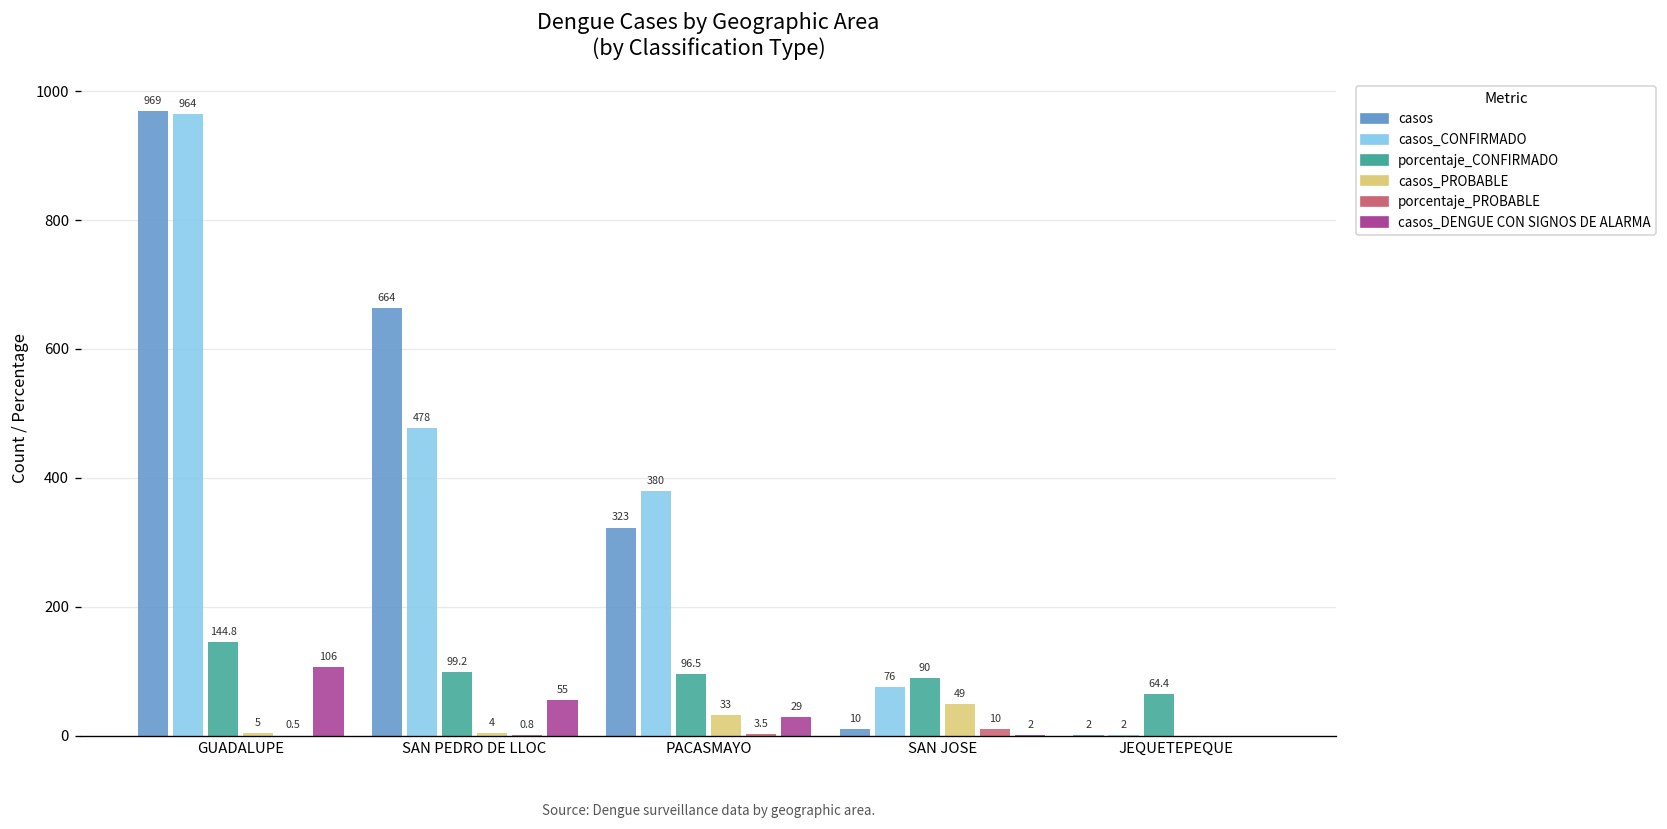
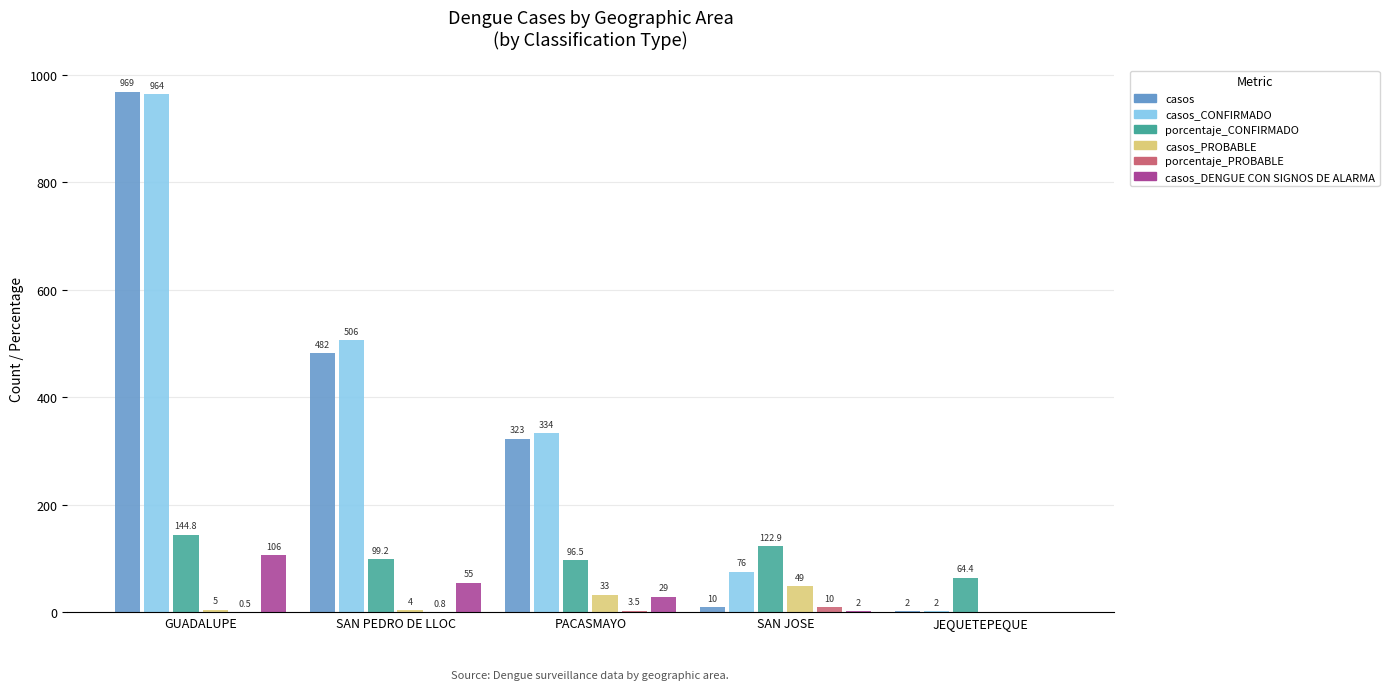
  {
    "casos": {
      "GUADALUPE": 969,
-     "SAN PEDRO DE LLOC": 664,
+     "SAN PEDRO DE LLOC": 482,
      "PACASMAYO": 323,
      "SAN JOSE": 10,
      "JEQUETEPEQUE": 2
    },
    "casos_CONFIRMADO": {
      "GUADALUPE": 964,
-     "SAN PEDRO DE LLOC": 478,
-     "PACASMAYO": 380,
+     "SAN PEDRO DE LLOC": 506,
+     "PACASMAYO": 334,
      "SAN JOSE": 76,
      "JEQUETEPEQUE": 2
    },
    "porcentaje_CONFIRMADO": {
      "GUADALUPE": 144.8,
      "SAN PEDRO DE LLOC": 99.2,
      "PACASMAYO": 96.5,
-     "SAN JOSE": 90,
+     "SAN JOSE": 122.9,
      "JEQUETEPEQUE": 64.4
    },
    "casos_PROBABLE": {
      "GUADALUPE": 5,
      "SAN PEDRO DE LLOC": 4,
      "PACASMAYO": 33,
      "SAN JOSE": 49
    }
  }
